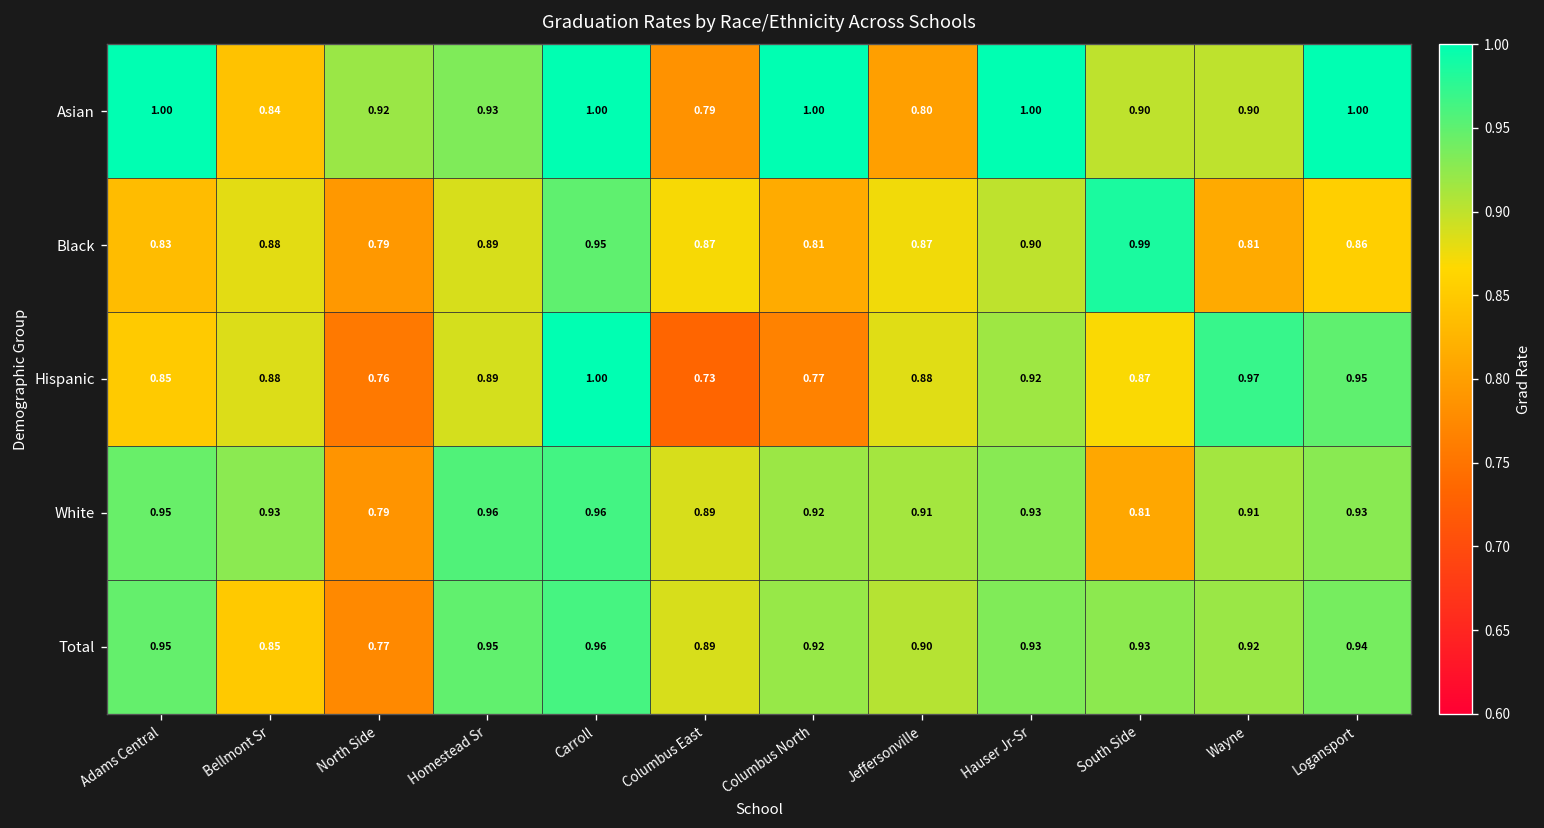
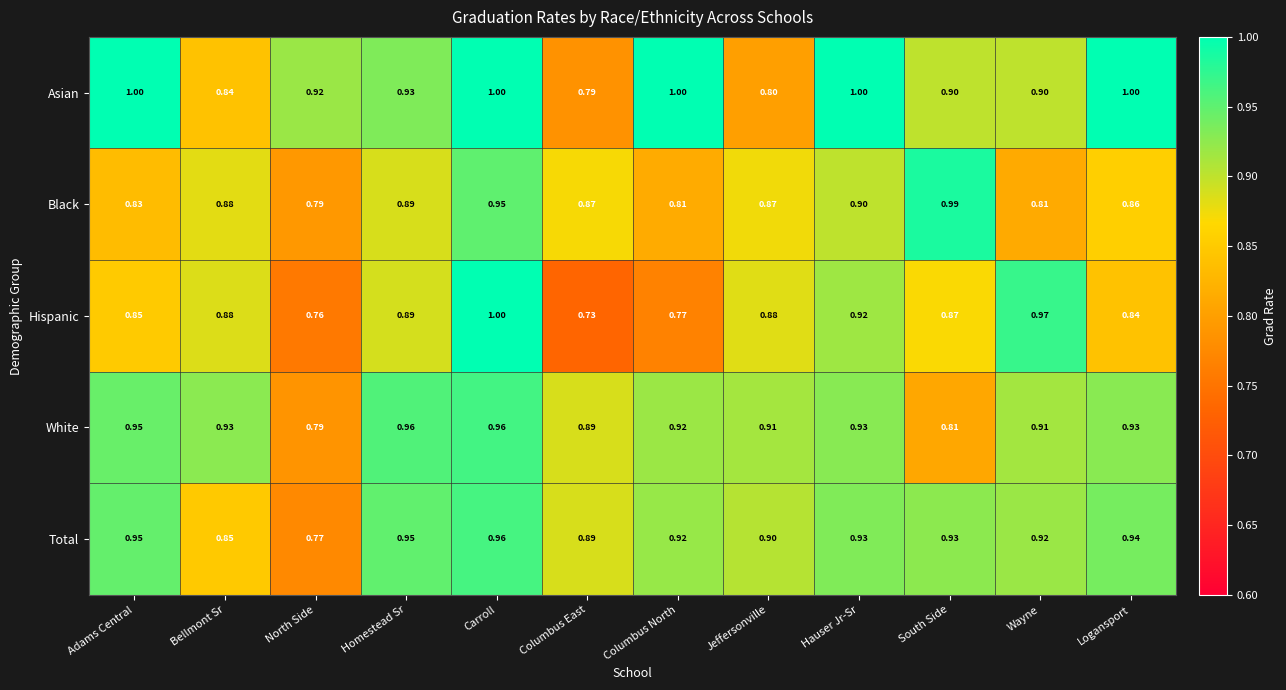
  {
    "Asian": {
      "Adams Central": 1.00,
      "Bellmont Sr": 0.84,
      "North Side": 0.92,
      "Homestead Sr": 0.93,
      "Carroll": 1.00,
      "Columbus East": 0.79,
      "Columbus North": 1.00,
      "Jeffersonville": 0.80,
      "Hauser Jr-Sr": 1.00,
      "South Side": 0.90,
      "Wayne": 0.90,
      "Logansport": 1.00
    },
    "Black": {
      "Adams Central": 0.83,
      "Bellmont Sr": 0.88,
      "North Side": 0.79,
      "Homestead Sr": 0.89,
      "Carroll": 0.95,
      "Columbus East": 0.87,
      "Columbus North": 0.81,
      "Jeffersonville": 0.87,
      "Hauser Jr-Sr": 0.90,
      "South Side": 0.99,
      "Wayne": 0.81,
      "Logansport": 0.86
    },
    "Hispanic": {
      "Adams Central": 0.85,
      "Bellmont Sr": 0.88,
      "North Side": 0.76,
      "Homestead Sr": 0.89,
      "Carroll": 1.00,
      "Columbus East": 0.73,
      "Columbus North": 0.77,
      "Jeffersonville": 0.88,
      "Hauser Jr-Sr": 0.92,
      "South Side": 0.87,
      "Wayne": 0.97,
-     "Logansport": 0.95
+     "Logansport": 0.84
    },
    "White": {
      "Adams Central": 0.95,
      "Bellmont Sr": 0.93,
      "North Side": 0.79,
      "Homestead Sr": 0.96,
      "Carroll": 0.96,
      "Columbus East": 0.89,
      "Columbus North": 0.92,
      "Jeffersonville": 0.91,
      "Hauser Jr-Sr": 0.93,
      "South Side": 0.81,
      "Wayne": 0.91,
      "Logansport": 0.93
    },
    "Total": {
      "Adams Central": 0.95,
      "Bellmont Sr": 0.85,
      "North Side": 0.77,
      "Homestead Sr": 0.95,
      "Carroll": 0.96,
      "Columbus East": 0.89,
      "Columbus North": 0.92,
      "Jeffersonville": 0.90,
      "Hauser Jr-Sr": 0.93,
      "South Side": 0.93,
      "Wayne": 0.92,
      "Logansport": 0.94
    }
  }
